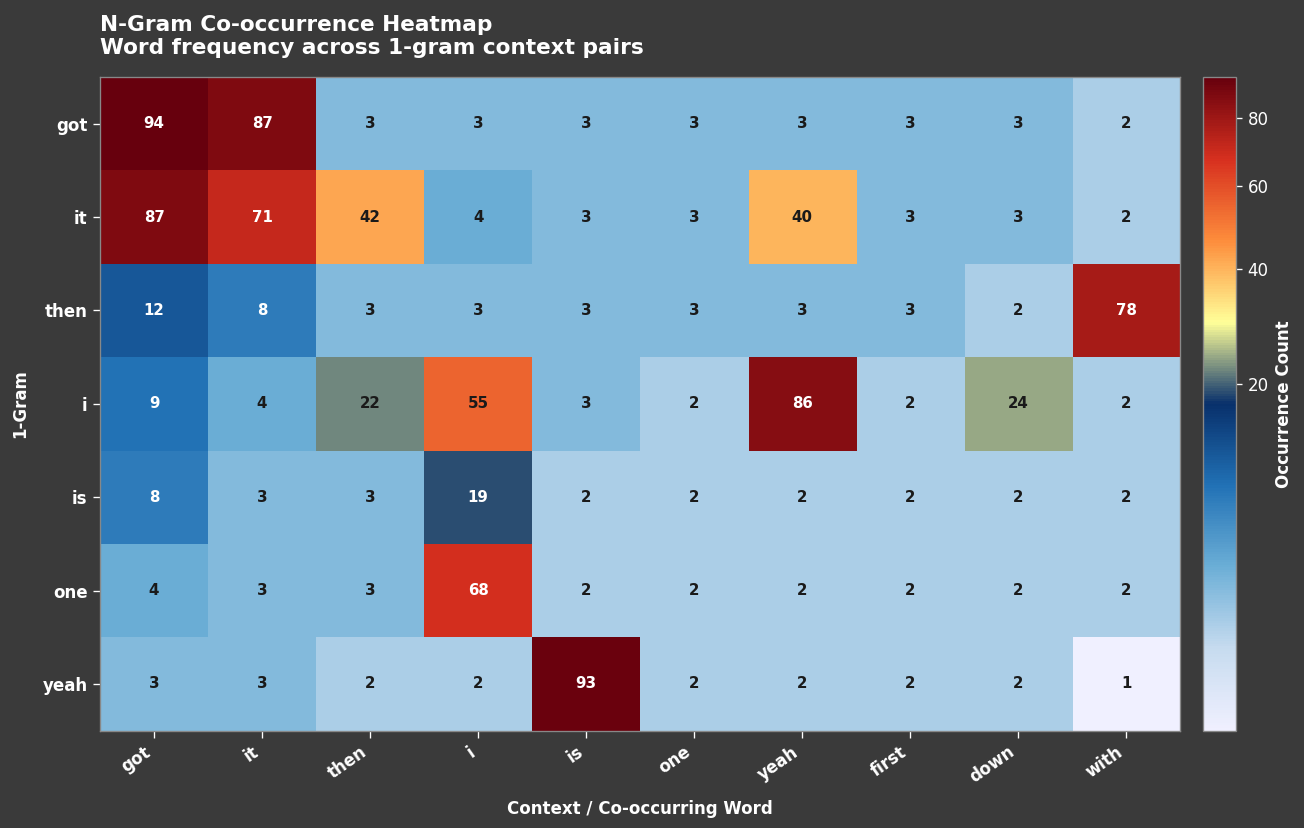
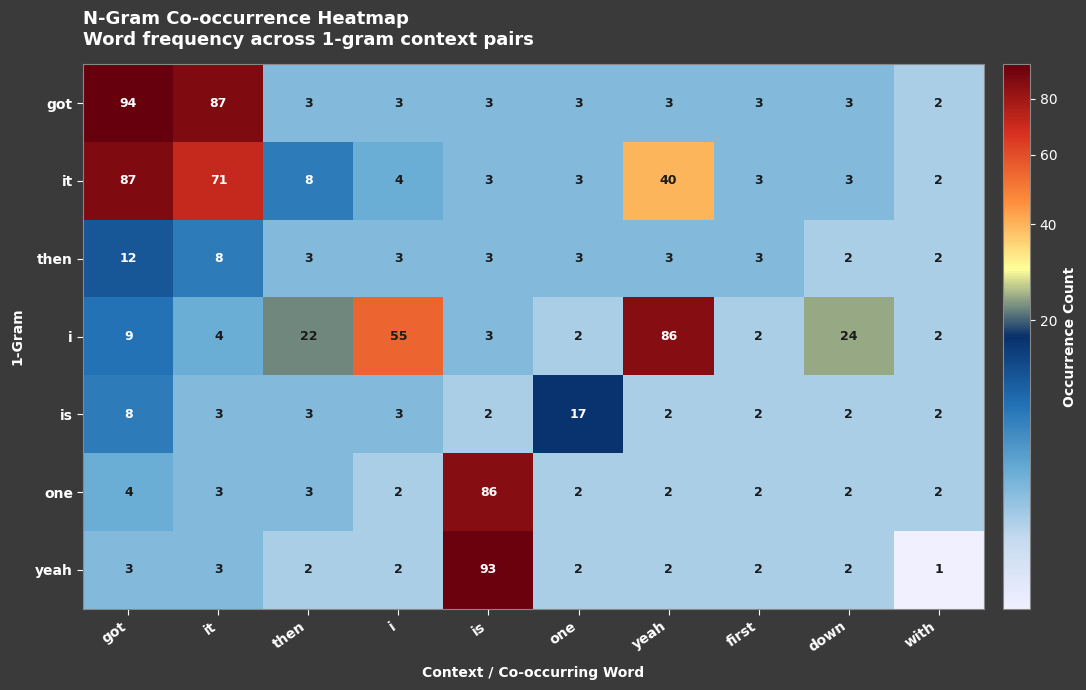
  {
    "got": {
      "got": 94,
      "it": 87,
      "then": 3,
      "i": 3,
      "is": 3,
      "one": 3,
      "yeah": 3,
      "first": 3,
      "down": 3,
      "with": 2
    },
    "it": {
      "got": 87,
      "it": 71,
-     "then": 42,
+     "then": 8,
      "i": 4,
      "is": 3,
      "one": 3,
      "yeah": 40,
      "first": 3,
      "down": 3,
      "with": 2
    },
    "then": {
      "got": 12,
      "it": 8,
      "then": 3,
      "i": 3,
      "is": 3,
      "one": 3,
      "yeah": 3,
      "first": 3,
      "down": 2,
-     "with": 78
+     "with": 2
    },
    "i": {
      "got": 9,
      "it": 4,
      "then": 22,
      "i": 55,
      "is": 3,
      "one": 2,
      "yeah": 86,
      "first": 2,
      "down": 24,
      "with": 2
    },
    "is": {
      "got": 8,
      "it": 3,
      "then": 3,
-     "i": 19,
+     "i": 3,
      "is": 2,
-     "one": 2,
+     "one": 17,
      "yeah": 2,
      "first": 2,
      "down": 2,
      "with": 2
    },
    "one": {
      "got": 4,
      "it": 3,
      "then": 3,
-     "i": 68,
-     "is": 2,
+     "i": 2,
+     "is": 86,
      "one": 2,
      "yeah": 2,
      "first": 2,
      "down": 2,
      "with": 2
    },
    "yeah": {
      "got": 3,
      "it": 3,
      "then": 2,
      "i": 2,
      "is": 93,
      "one": 2,
      "yeah": 2,
      "first": 2,
      "down": 2,
      "with": 1
    }
  }
